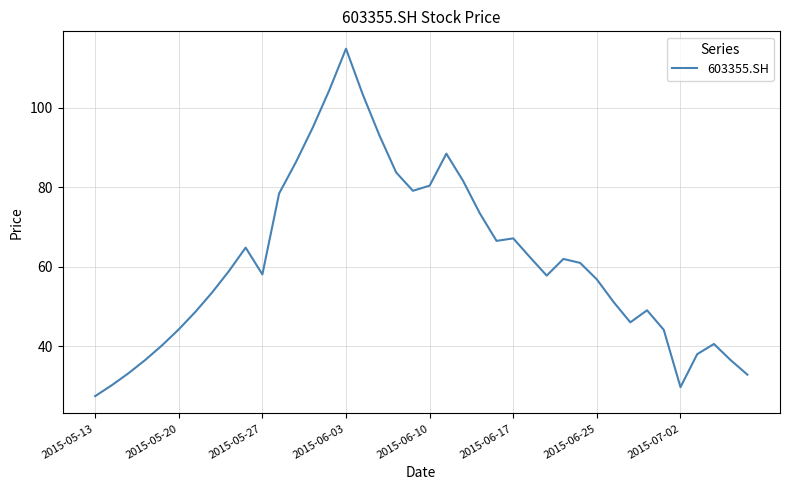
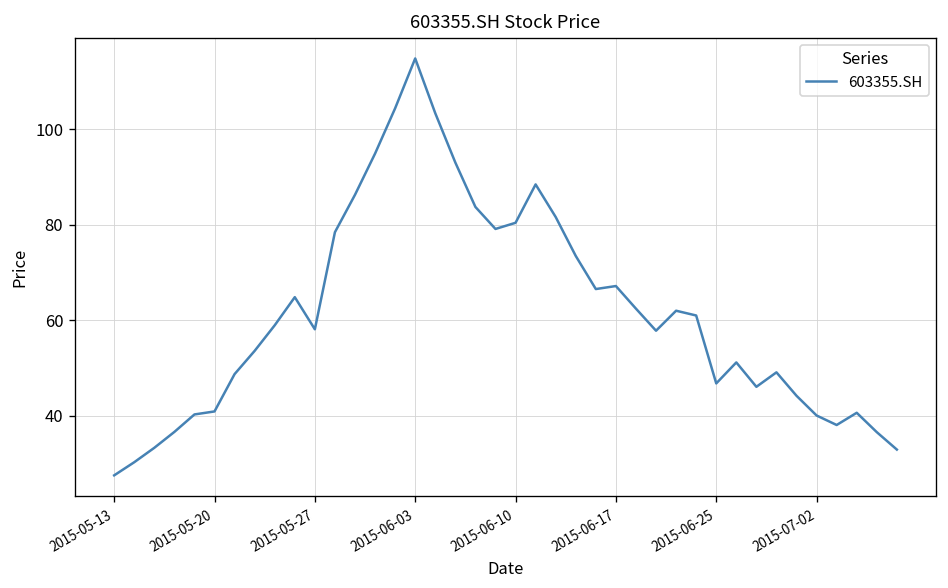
  {
    "2015-05-13": 27,
-   "2015-05-20": 44,
+   "2015-05-20": 41,
    "2015-05-27": 58,
    "2015-06-03": 115,
    "2015-06-10": 80,
    "2015-06-17": 67,
-   "2015-06-25": 57,
-   "2015-07-02": 30
+   "2015-06-25": 47,
+   "2015-07-02": 40
  }
